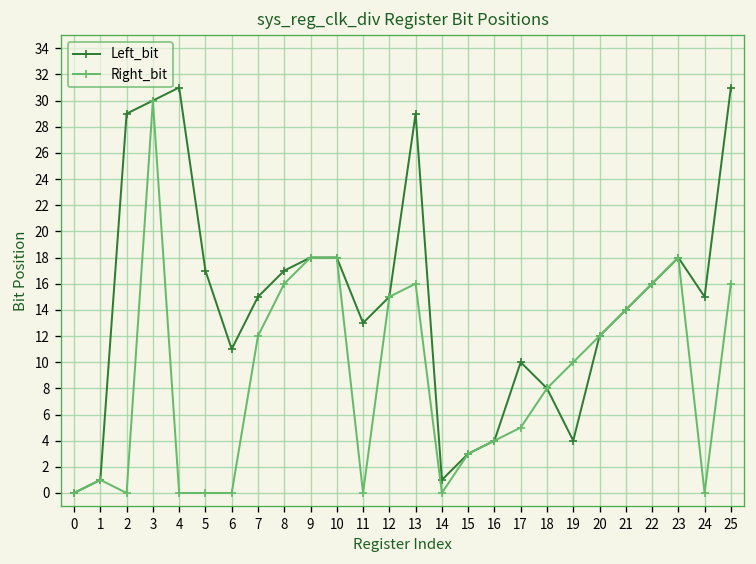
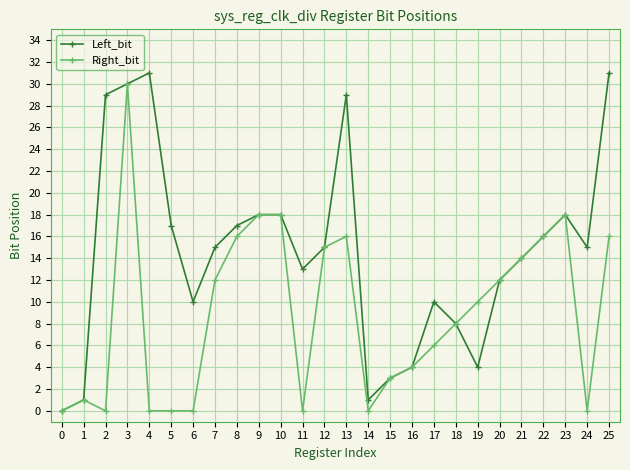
  {
    "Left_bit": {
      "2": 29,
      "4": 31,
      "5": 17,
-     "6": 11,
+     "6": 10,
      "7": 15,
      "8": 17,
      "11": 13,
      "13": 29,
      "14": 1,
      "17": 10,
      "19": 4,
      "24": 15,
      "25": 31
    },
    "Right_bit": {
      "2": 0,
      "4": 0,
      "5": 0,
      "6": 0,
      "7": 12,
      "8": 16,
      "11": 0,
      "13": 16,
      "14": 0,
-     "17": 5,
+     "17": 6,
      "19": 10,
      "24": 0,
      "25": 16
    }
  }
